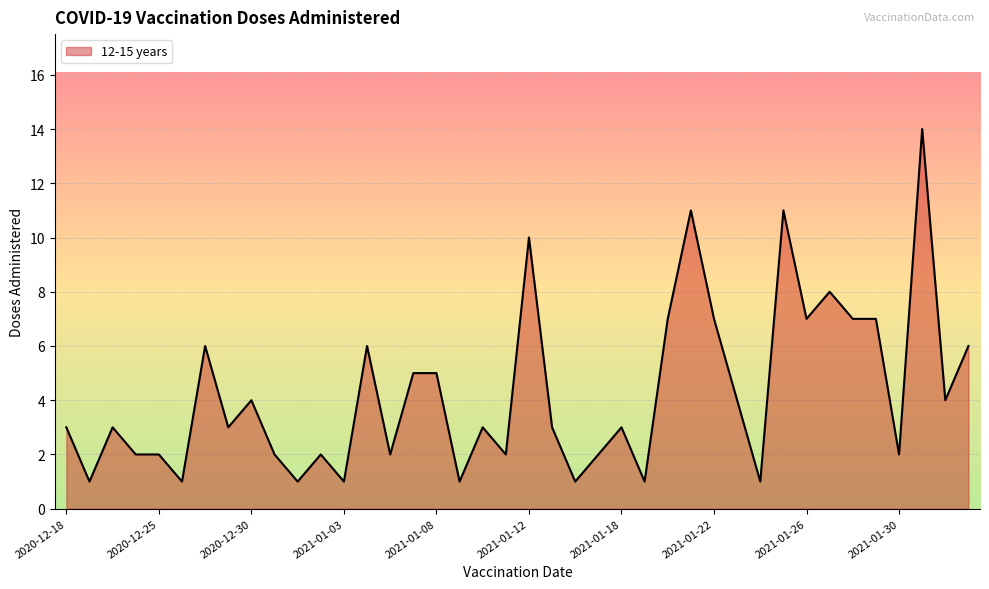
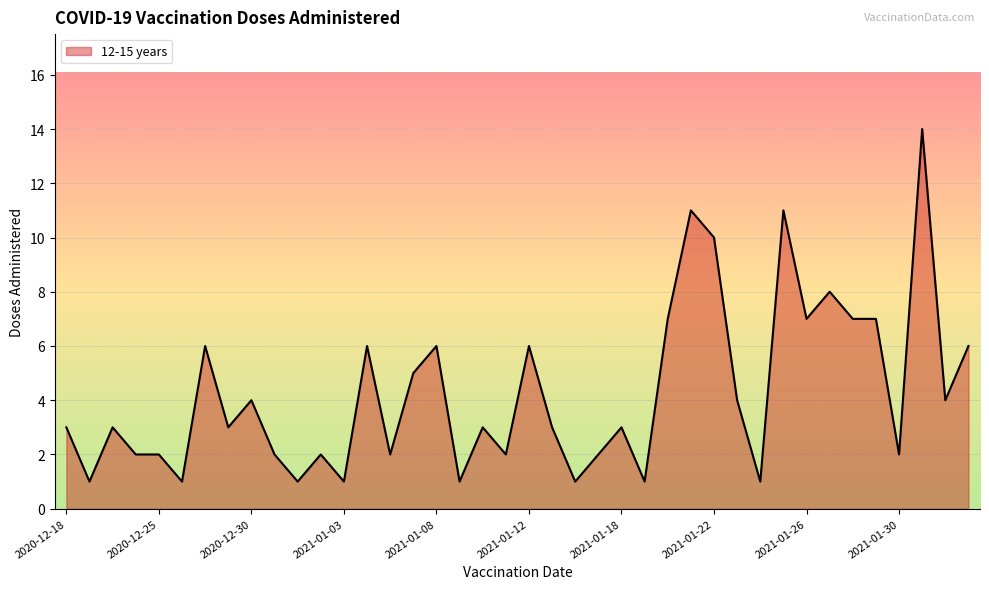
  {
    "2020-12-18": 3,
    "2020-12-25": 2,
    "2020-12-30": 4,
    "2021-01-03": 1,
-   "2021-01-08": 5,
-   "2021-01-12": 10,
+   "2021-01-08": 6,
+   "2021-01-12": 6,
    "2021-01-18": 3,
-   "2021-01-22": 7,
+   "2021-01-22": 10,
    "2021-01-26": 7,
    "2021-01-30": 2
  }
